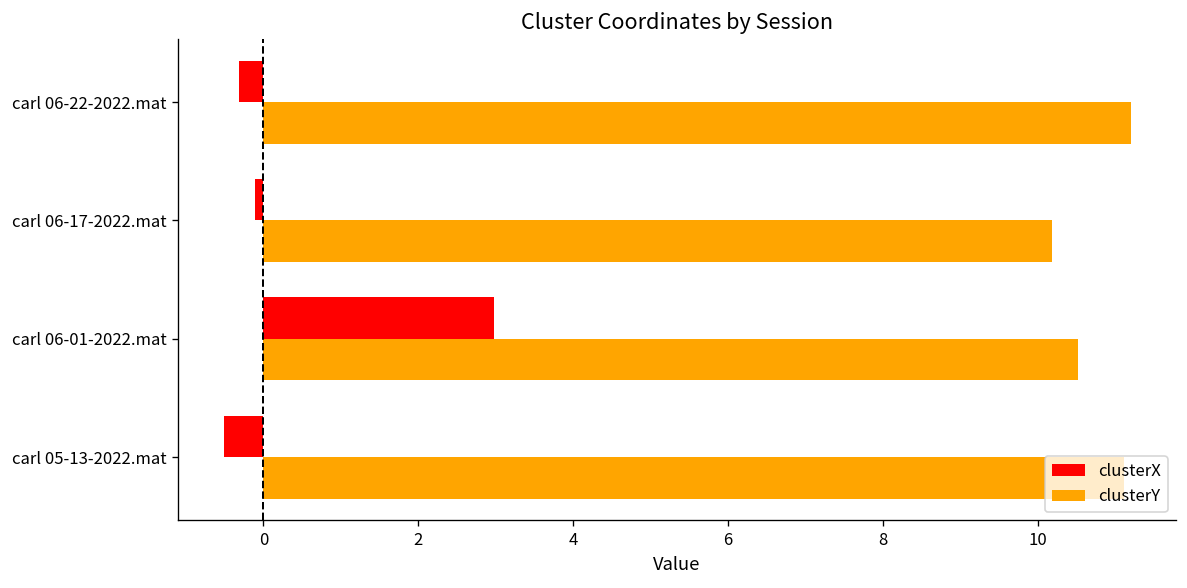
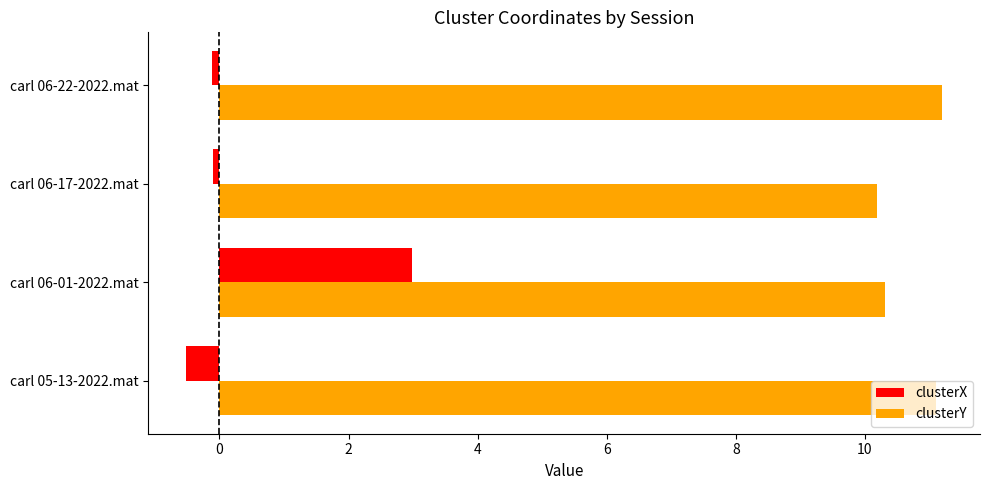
  {
    "clusterX": {
-     "carl 06-22-2022.mat": -0.3,
+     "carl 06-22-2022.mat": -0.1,
      "carl 06-17-2022.mat": -0.1,
      "carl 06-01-2022.mat": 3.0,
      "carl 05-13-2022.mat": -0.5
    },
    "clusterY": {
      "carl 06-22-2022.mat": 11.2,
      "carl 06-17-2022.mat": 10.2,
-     "carl 06-01-2022.mat": 10.5
+     "carl 06-01-2022.mat": 10.3
    }
  }
